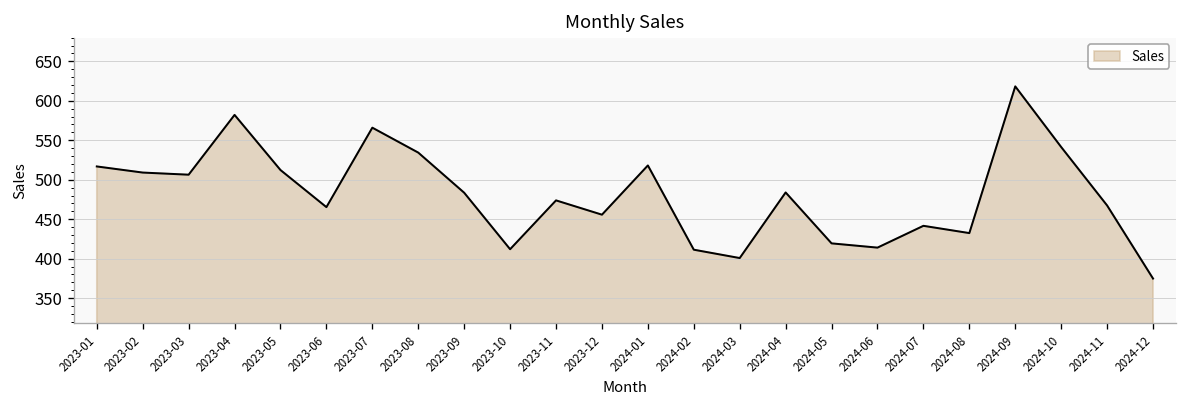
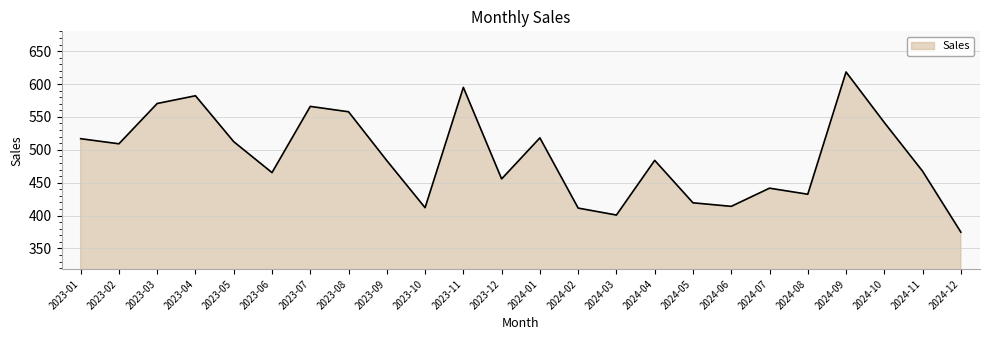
  {
    "2023-01": 520,
    "2023-02": 510,
-   "2023-03": 510,
+   "2023-03": 570,
    "2023-04": 580,
    "2023-05": 510,
    "2023-06": 470,
    "2023-07": 570,
-   "2023-08": 530,
+   "2023-08": 560,
    "2023-09": 480,
    "2023-10": 410,
-   "2023-11": 470,
+   "2023-11": 590,
    "2023-12": 460,
    "2024-01": 520,
    "2024-02": 410,
    "2024-03": 400,
    "2024-04": 480,
    "2024-05": 420,
    "2024-06": 410,
    "2024-07": 440,
    "2024-08": 430,
    "2024-09": 620,
    "2024-10": 540,
    "2024-11": 470,
    "2024-12": 370
  }
